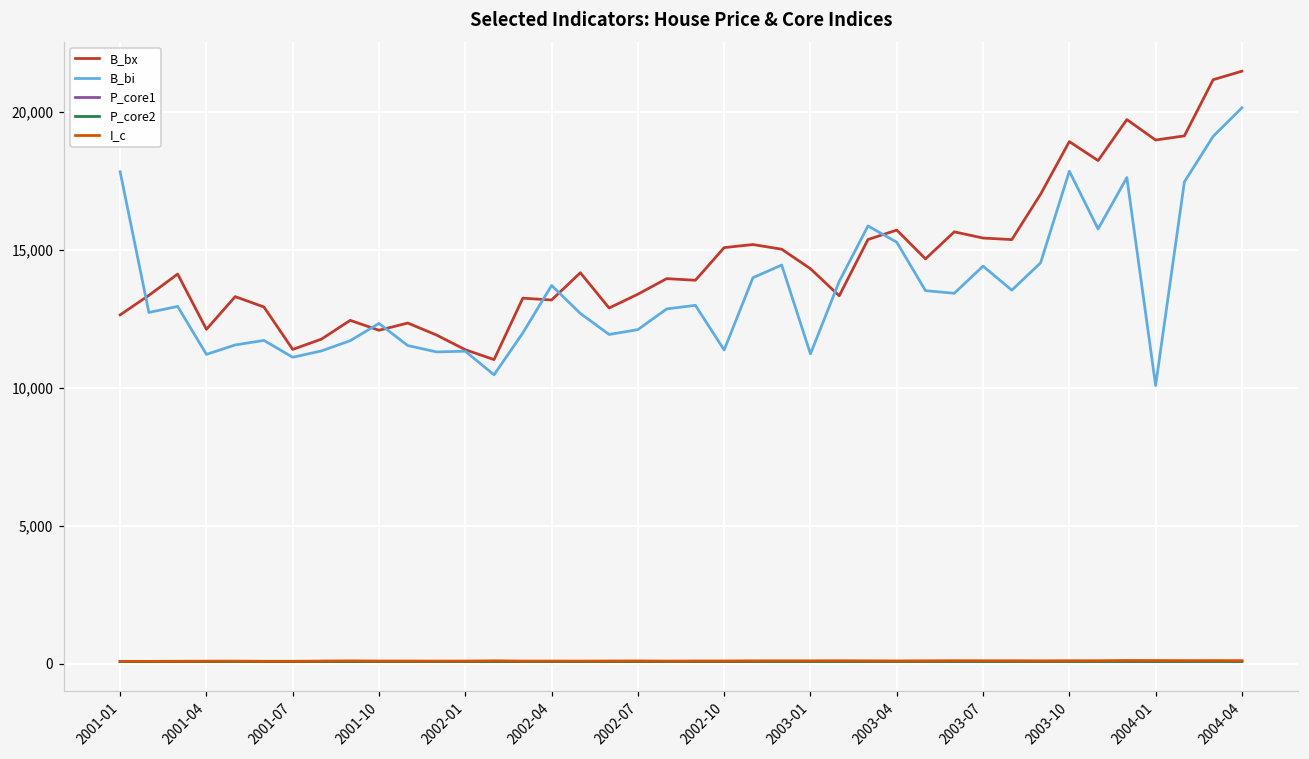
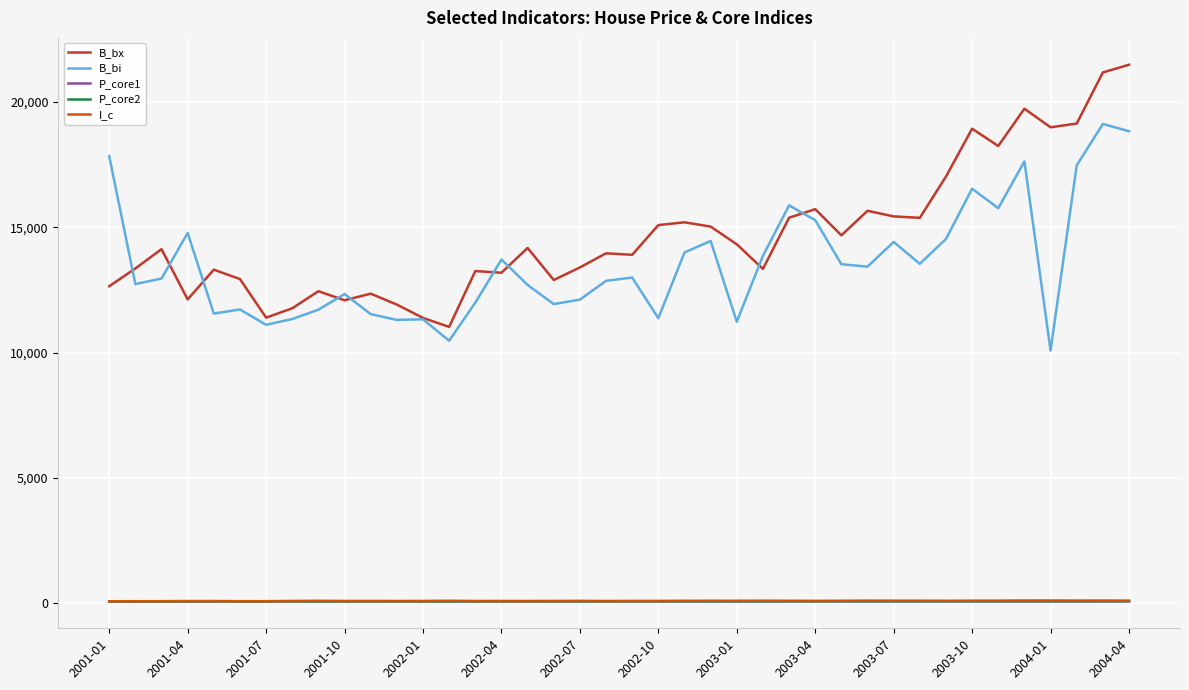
  {
    "B_bi": {
      "2001-01": "17,800",
-     "2001-04": "11,200",
+     "2001-04": "14,800",
      "2001-07": "11,100",
      "2001-10": "12,300",
      "2002-04": "13,700",
      "2002-07": "12,100",
      "2002-10": "11,400",
      "2003-01": "11,200",
      "2003-04": "15,300",
      "2003-07": "14,400",
-     "2003-10": "17,900",
+     "2003-10": "16,500",
      "2004-01": "10,100",
-     "2004-04": "20,200"
+     "2004-04": "18,800"
    }
  }
